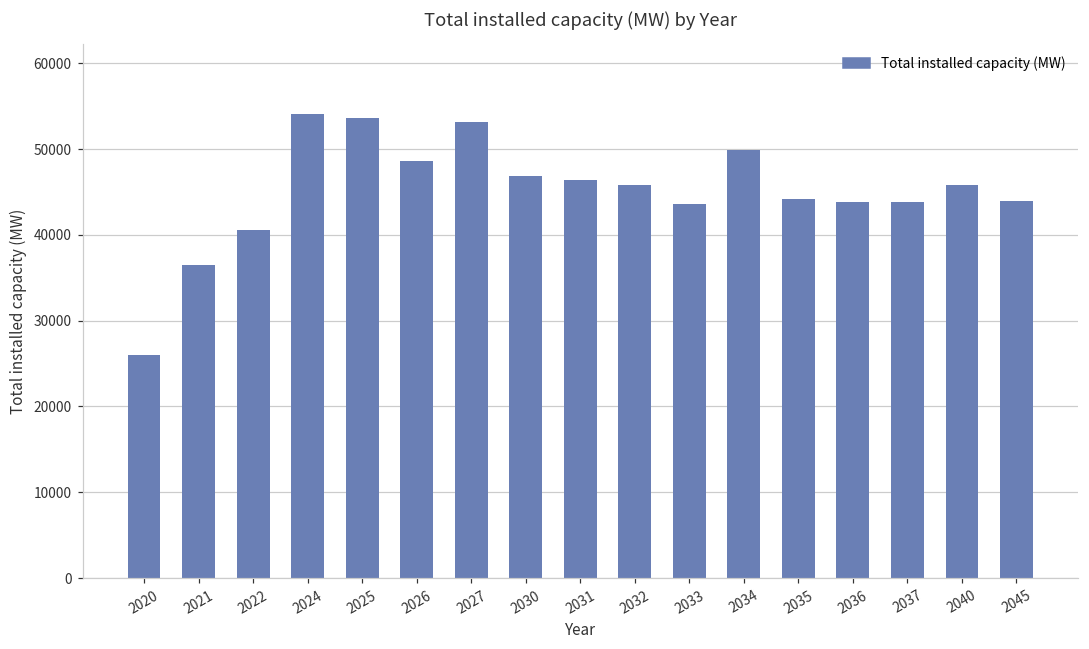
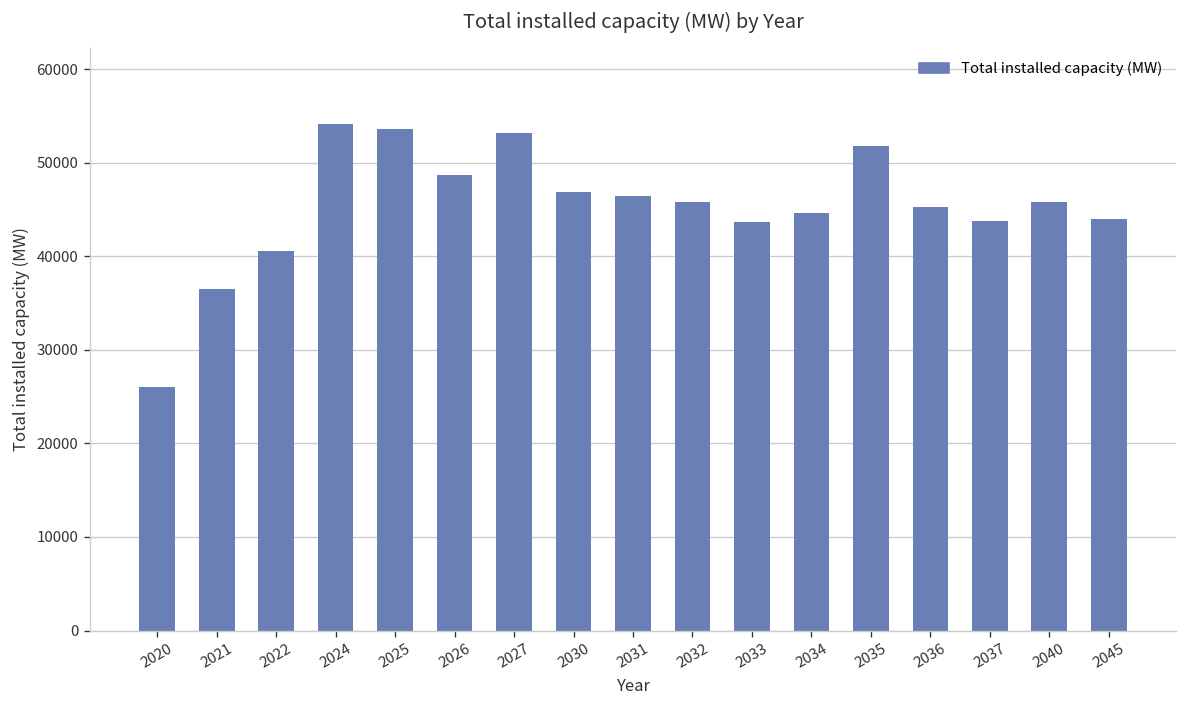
  {
    "2020": 26000,
    "2021": 36000,
    "2022": 41000,
    "2024": 54000,
    "2025": 54000,
    "2026": 49000,
    "2027": 53000,
    "2030": 47000,
    "2031": 46000,
    "2032": 46000,
    "2033": 44000,
-   "2034": 50000,
-   "2035": 44000,
-   "2036": 44000,
+   "2034": 45000,
+   "2035": 52000,
+   "2036": 45000,
    "2037": 44000,
    "2040": 46000,
    "2045": 44000
  }
